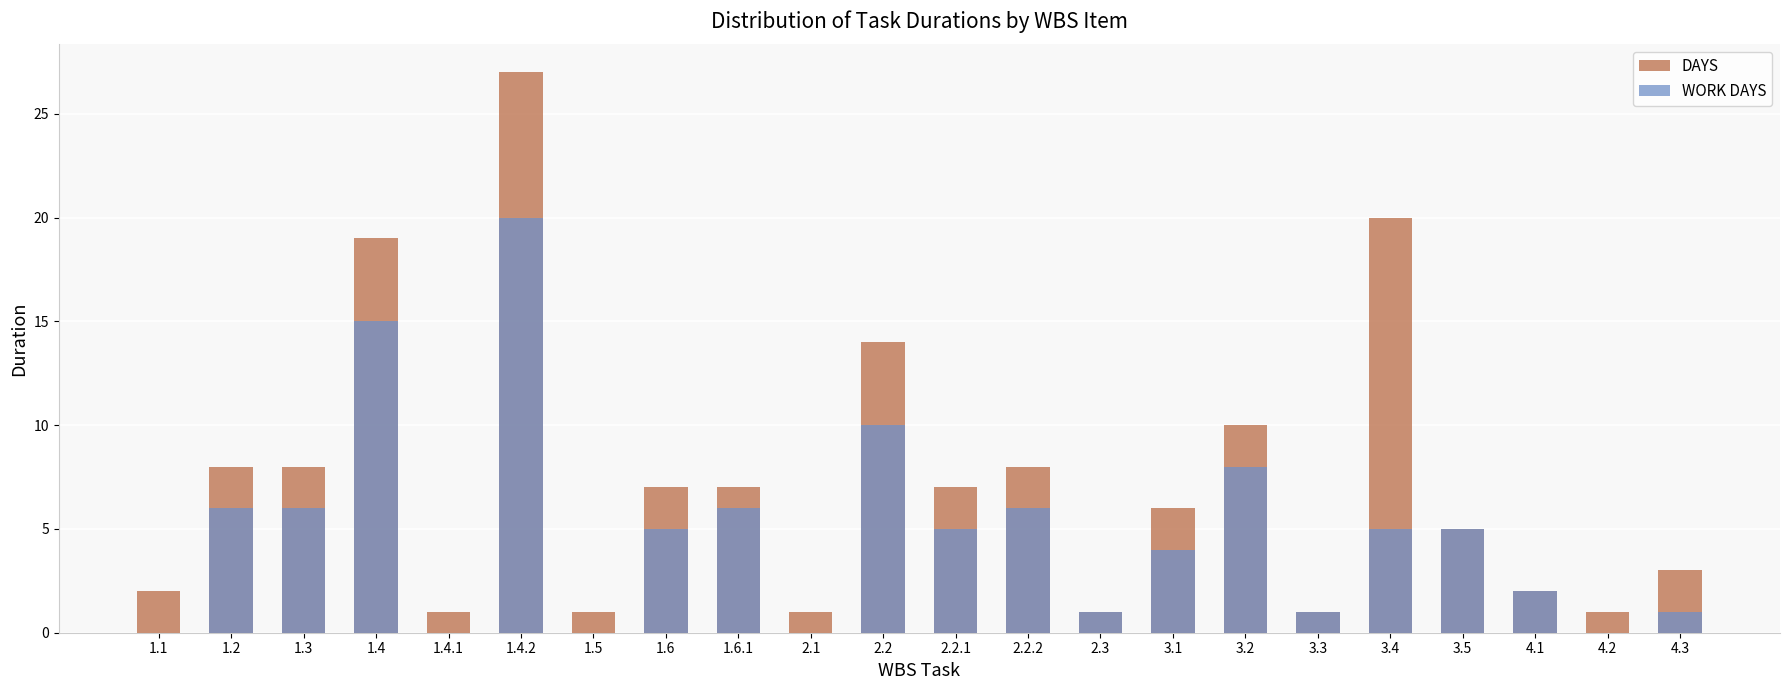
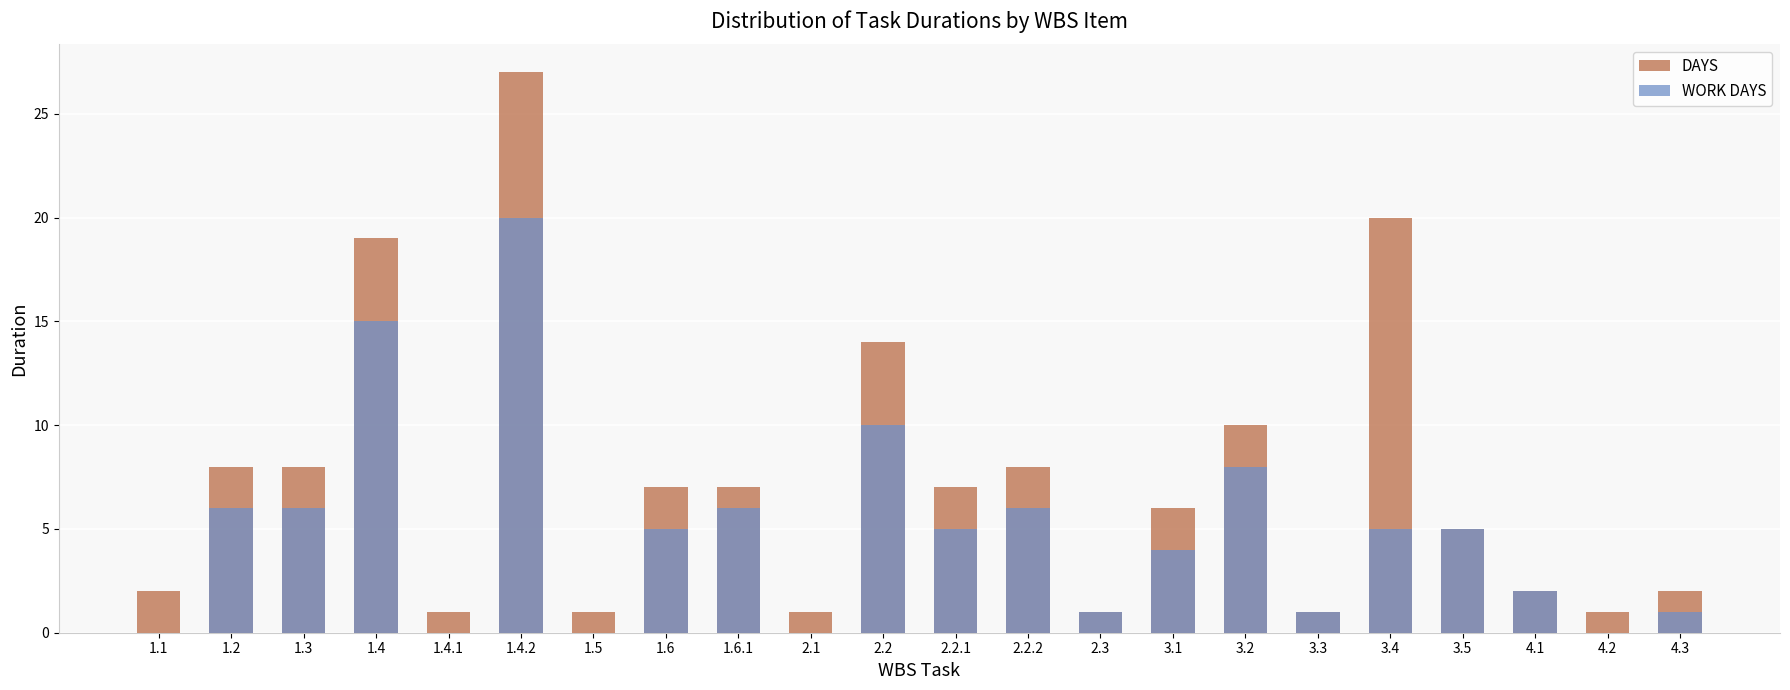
  {
    "DAYS": {
      "1.1": 2,
      "1.2": 8,
      "1.3": 8,
      "1.4": 19,
      "1.4.1": 1,
      "1.4.2": 27,
      "1.5": 1,
      "1.6": 7,
      "1.6.1": 7,
      "2.1": 1,
      "2.2": 14,
      "2.2.1": 7,
      "2.2.2": 8,
      "2.3": 1,
      "3.1": 6,
      "3.2": 10,
      "3.3": 1,
      "3.4": 20,
      "3.5": 5,
      "4.1": 2,
      "4.2": 1,
-     "4.3": 3
+     "4.3": 2
    },
    "WORK DAYS": {
      "1.1": 0,
      "1.4.1": 0,
      "1.5": 0,
      "2.1": 0,
      "2.3": 1,
      "3.3": 1,
      "3.5": 5,
      "4.1": 2,
      "4.2": 0
    }
  }
